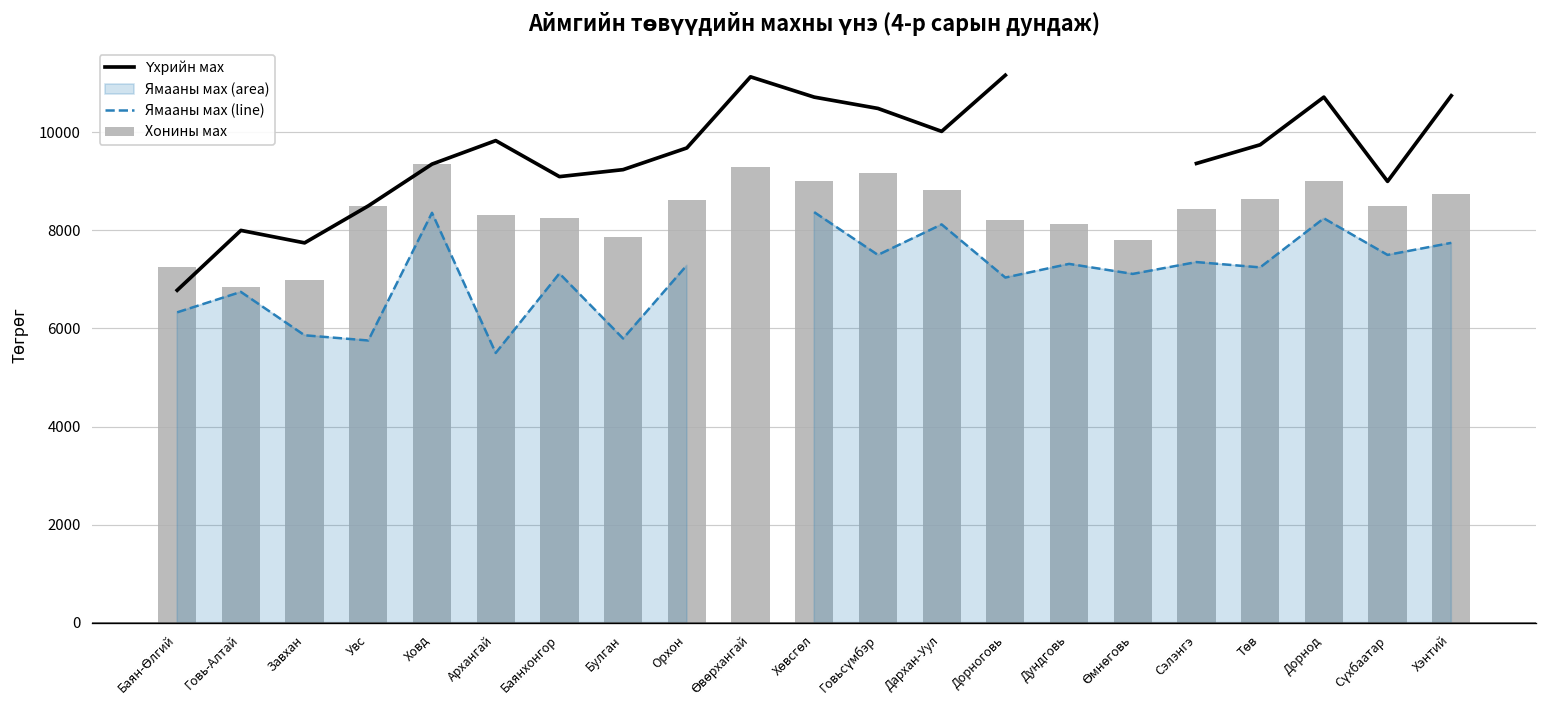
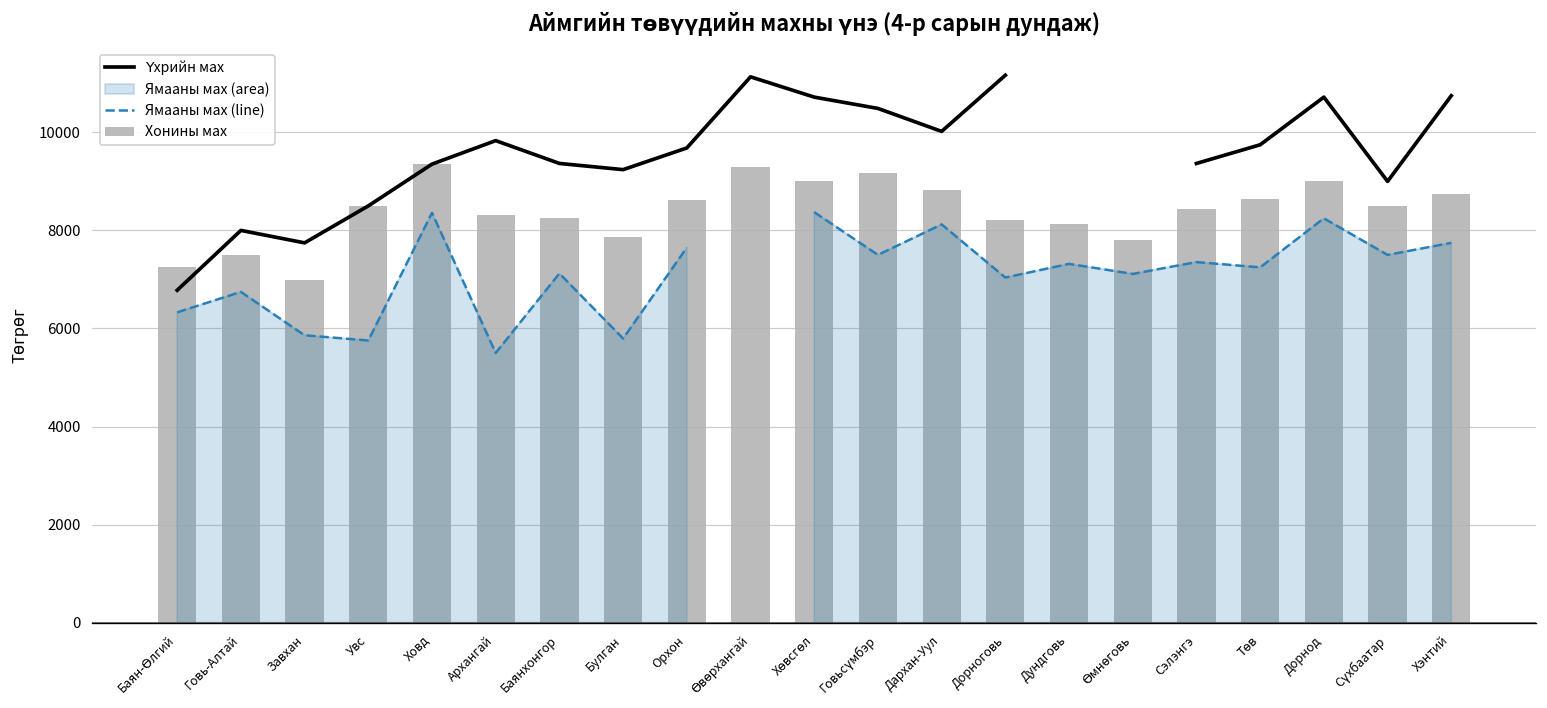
  {
    "Хонины мах": {
      "Баян-Өлгий": 7200,
-     "Говь-Алтай": 6800,
+     "Говь-Алтай": 7500,
      "Завхан": 7000,
      "Увс": 8500,
      "Ховд": 9400,
      "Архангай": 8300,
      "Баянхонгор": 8200,
      "Булган": 7900,
      "Орхон": 8600,
      "Өвөрхангай": 9300,
      "Хөвсгөл": 9000,
      "Говьсүмбэр": 9200,
      "Дархан-Уул": 8800,
      "Дорноговь": 8200,
      "Дундговь": 8100,
      "Өмнөговь": 7800,
      "Сэлэнгэ": 8400,
      "Төв": 8600,
      "Дорнод": 9000,
      "Сүхбаатар": 8500,
      "Хэнтий": 8700
    },
    "Үхрийн мах": {
      "Баян-Өлгий": 6800,
      "Говь-Алтай": 8000,
      "Завхан": 7700,
      "Увс": 8500,
      "Ховд": 9400,
      "Архангай": 9800,
-     "Баянхонгор": 9100,
+     "Баянхонгор": 9400,
      "Булган": 9200,
      "Орхон": 9700,
      "Өвөрхангай": 11100,
      "Хөвсгөл": 10700,
      "Говьсүмбэр": 10500,
      "Дархан-Уул": 10000,
      "Дорноговь": 11200,
      "Сэлэнгэ": 9400,
      "Төв": 9700,
      "Дорнод": 10700,
      "Сүхбаатар": 9000,
      "Хэнтий": 10700
    },
    "Ямааны мах (line)": {
      "Баян-Өлгий": 6300,
      "Говь-Алтай": 6700,
      "Завхан": 5900,
      "Увс": 5800,
      "Ховд": 8400,
      "Архангай": 5500,
      "Баянхонгор": 7100,
      "Булган": 5800,
-     "Орхон": 7300,
+     "Орхон": 7600,
      "Хөвсгөл": 8400,
      "Говьсүмбэр": 7500,
      "Дархан-Уул": 8100,
      "Дорноговь": 7000,
      "Дундговь": 7300,
      "Өмнөговь": 7100,
      "Сэлэнгэ": 7400,
      "Төв": 7200,
      "Дорнод": 8200,
      "Сүхбаатар": 7500,
      "Хэнтий": 7700
    }
  }
